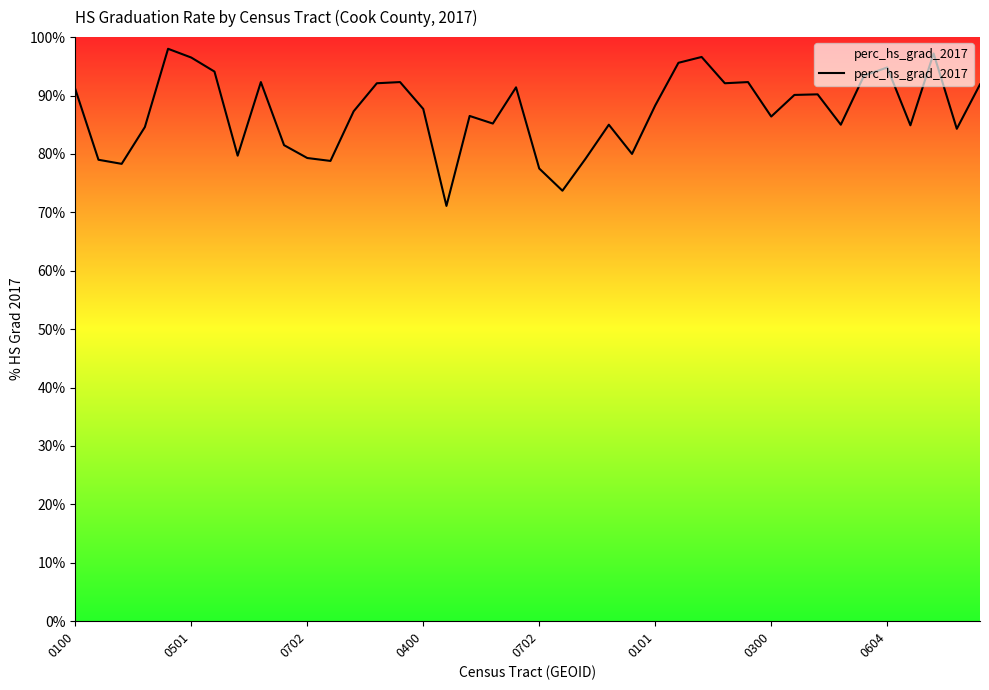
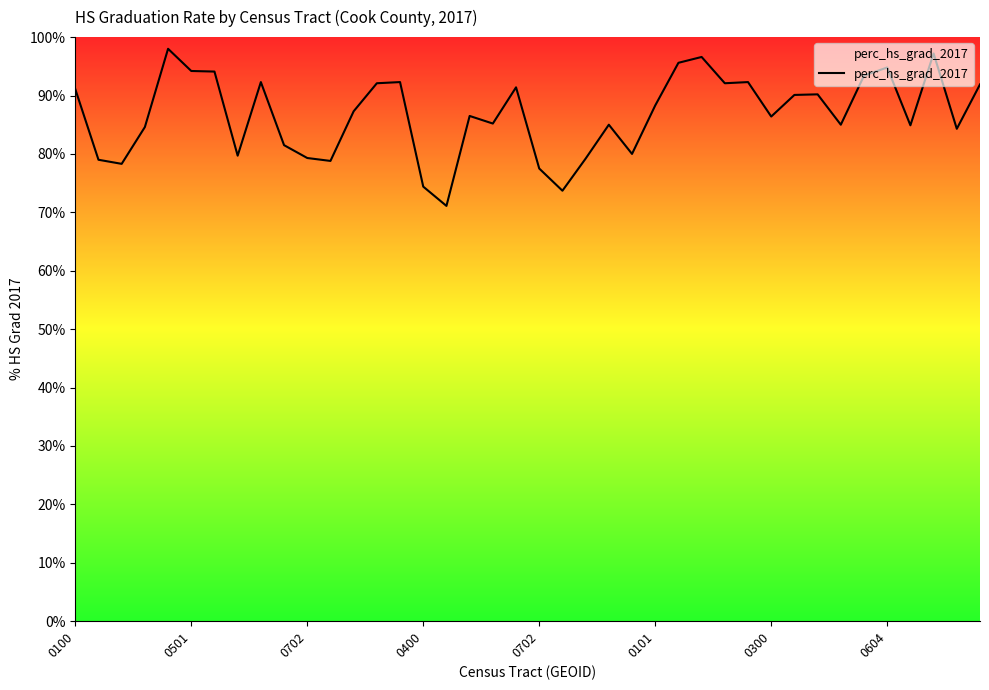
  {
    "0100": "91%",
-   "0501": "97%",
-   "0400": "88%",
+   "0501": "94%",
+   "0400": "74%",
    "0101": "88%",
    "0300": "86%"
  }
